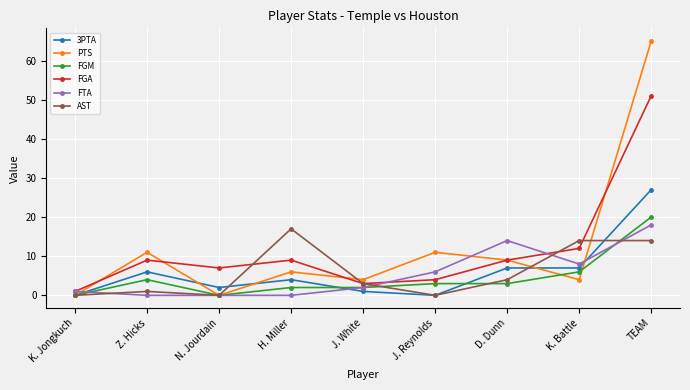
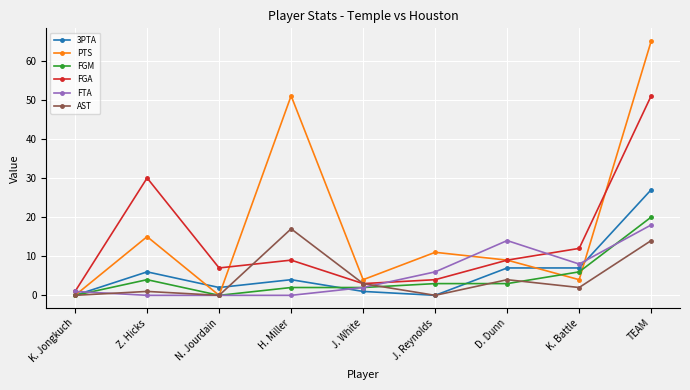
  {
    "3PTA": {
      "Z. Hicks": 6,
      "N. Jourdain": 2,
      "H. Miller": 4,
      "J. White": 1,
      "D. Dunn": 7,
      "K. Battle": 7,
      "TEAM": 27
    },
    "PTS": {
-     "Z. Hicks": 11,
-     "H. Miller": 6,
+     "Z. Hicks": 15,
+     "H. Miller": 51,
      "J. White": 4,
      "J. Reynolds": 11,
      "K. Battle": 4,
      "TEAM": 65
    },
    "FGM": {
      "Z. Hicks": 4,
      "H. Miller": 2,
      "J. Reynolds": 3,
      "D. Dunn": 3,
      "K. Battle": 6,
      "TEAM": 20
    },
    "FGA": {
-     "Z. Hicks": 9,
+     "Z. Hicks": 30,
      "N. Jourdain": 7,
      "H. Miller": 9,
      "J. Reynolds": 4,
      "K. Battle": 12,
      "TEAM": 51
    },
    "FTA": {
      "Z. Hicks": 0,
      "H. Miller": 0,
      "J. Reynolds": 6,
      "D. Dunn": 14,
      "K. Battle": 8,
      "TEAM": 18
    },
    "AST": {
      "Z. Hicks": 1,
      "H. Miller": 17,
      "D. Dunn": 4,
-     "K. Battle": 14,
+     "K. Battle": 2,
      "TEAM": 14
    }
  }
